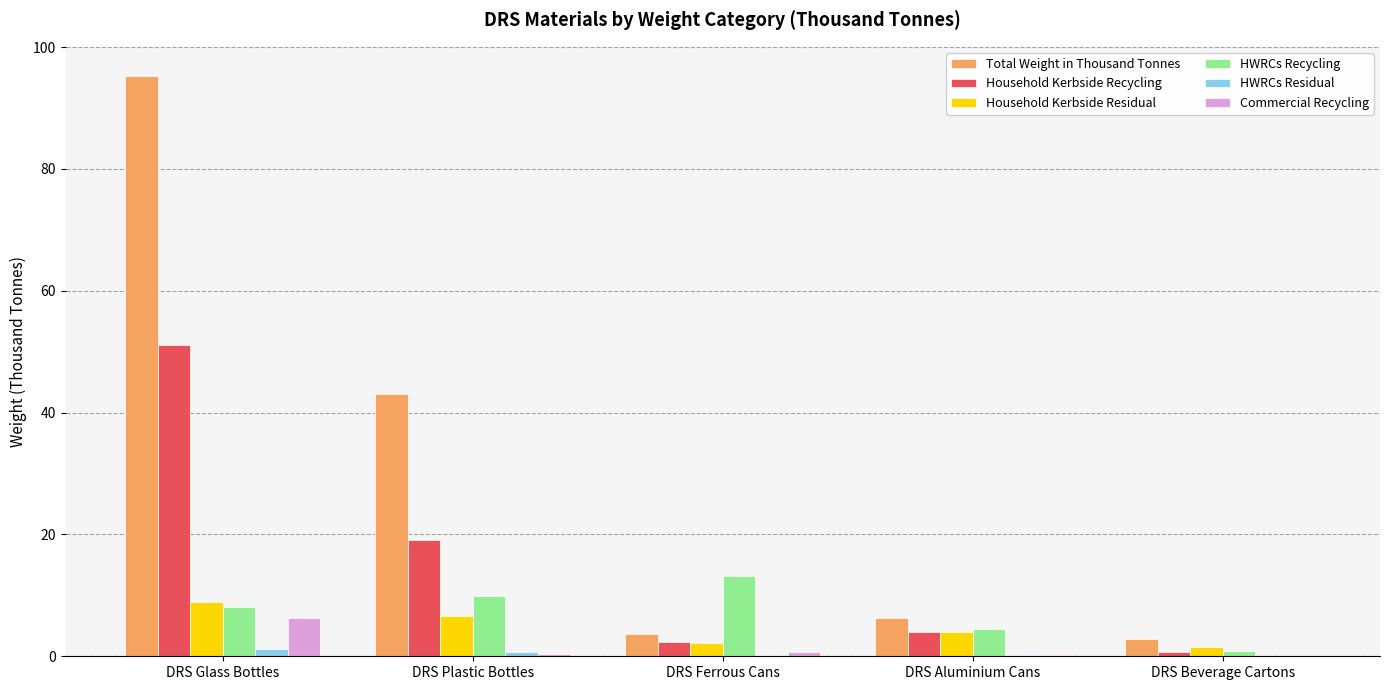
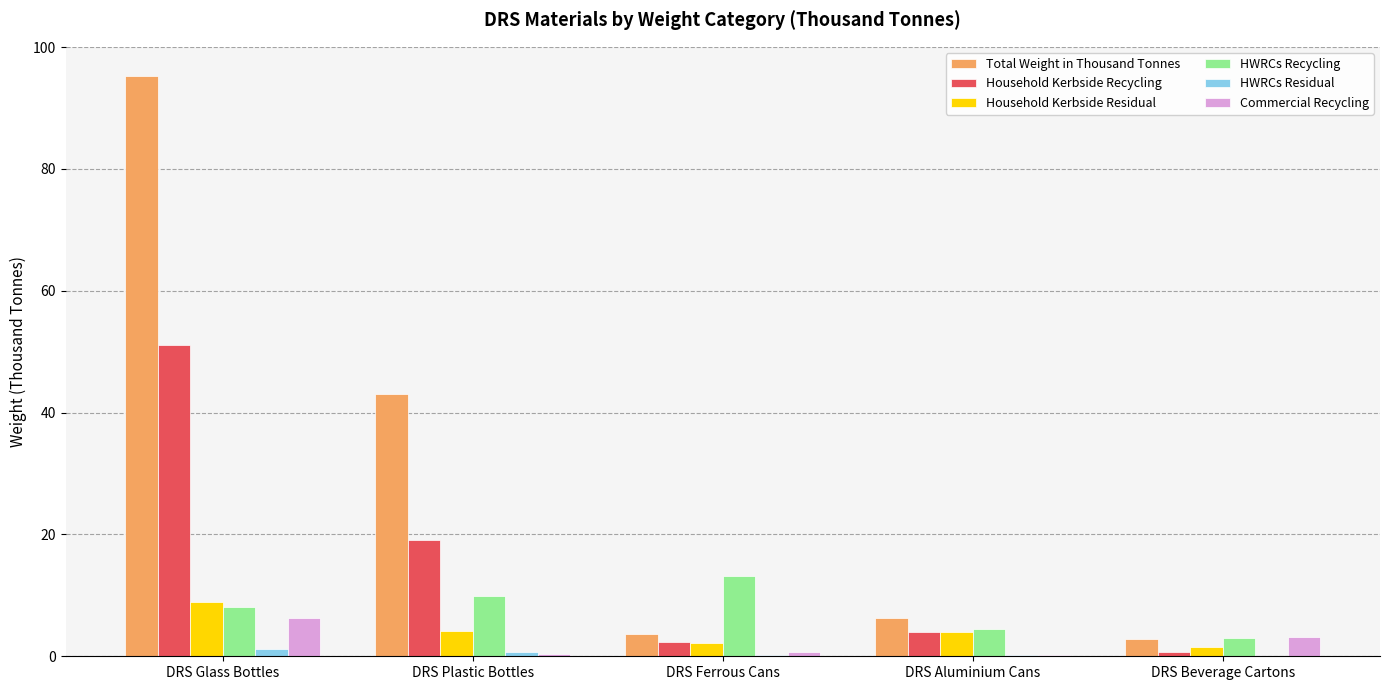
  {
    "Total Weight in Thousand Tonnes": {
      "DRS Glass Bottles": 95,
      "DRS Plastic Bottles": 43,
      "DRS Ferrous Cans": 4,
      "DRS Aluminium Cans": 6,
      "DRS Beverage Cartons": 3
    },
    "Household Kerbside Recycling": {
      "DRS Glass Bottles": 51,
      "DRS Plastic Bottles": 19,
      "DRS Ferrous Cans": 2,
      "DRS Aluminium Cans": 4,
      "DRS Beverage Cartons": 1
    },
    "Household Kerbside Residual": {
      "DRS Glass Bottles": 9,
-     "DRS Plastic Bottles": 7,
+     "DRS Plastic Bottles": 4,
      "DRS Ferrous Cans": 2,
      "DRS Aluminium Cans": 4,
      "DRS Beverage Cartons": 2
    },
    "HWRCs Recycling": {
      "DRS Glass Bottles": 8,
      "DRS Plastic Bottles": 10,
      "DRS Ferrous Cans": 13,
      "DRS Aluminium Cans": 4,
-     "DRS Beverage Cartons": 1
+     "DRS Beverage Cartons": 3
    },
    "HWRCs Residual": {
      "DRS Glass Bottles": 1,
      "DRS Plastic Bottles": 1
    },
    "Commercial Recycling": {
      "DRS Glass Bottles": 6,
      "DRS Ferrous Cans": 1,
-     "DRS Beverage Cartons": 0
+     "DRS Beverage Cartons": 3
    }
  }
